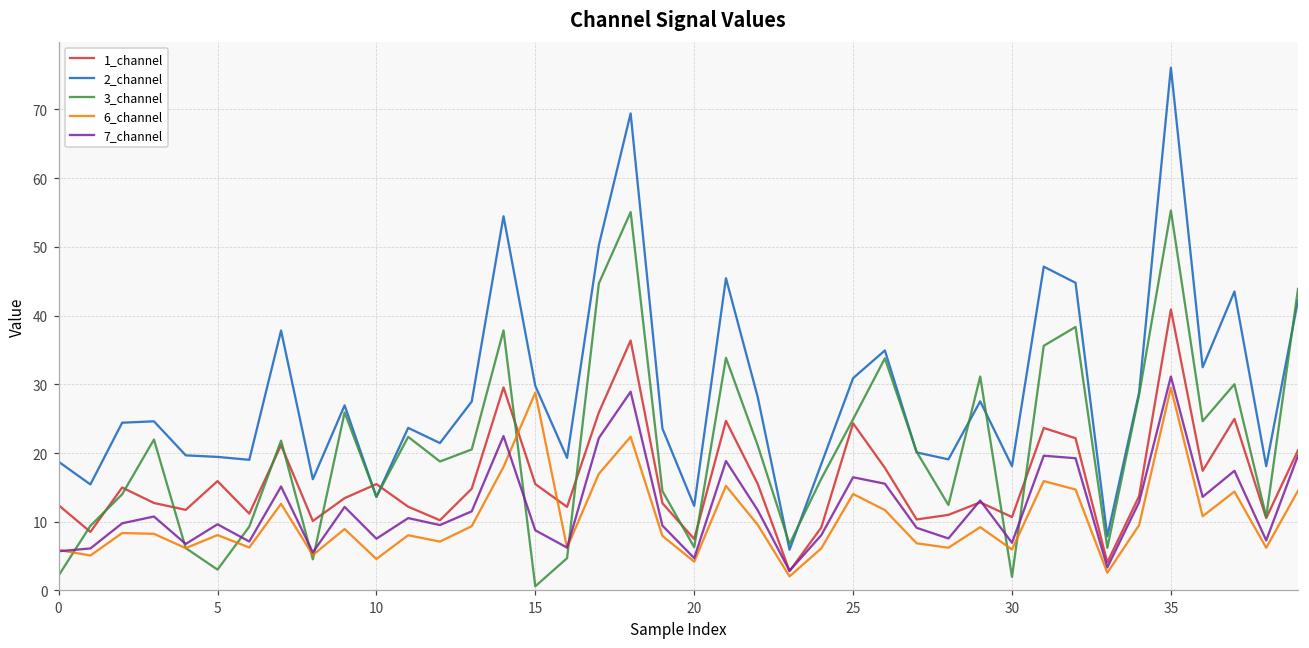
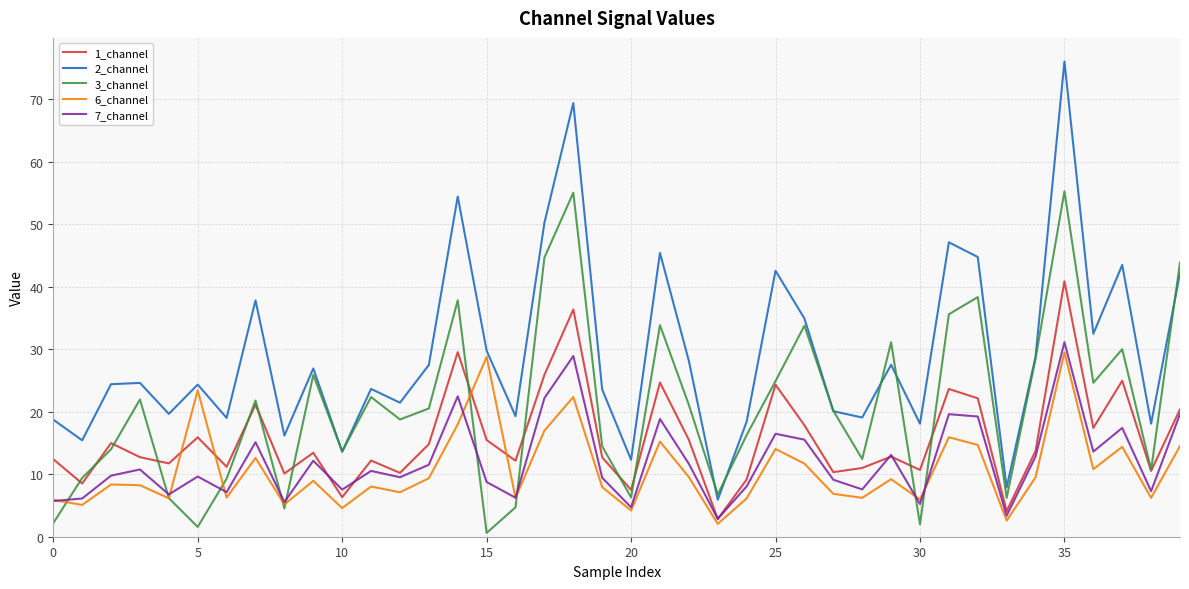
  {
    "1_channel": {
      "0": 12,
      "5": 16,
-     "10": 15,
+     "10": 6,
      "15": 15,
      "20": 7,
      "25": 24,
      "30": 11,
      "35": 41
    },
    "2_channel": {
      "0": 19,
-     "5": 19,
+     "5": 24,
      "15": 30,
      "20": 12,
-     "25": 31,
+     "25": 43,
      "30": 18,
      "35": 76
    },
    "3_channel": {
      "0": 2,
-     "5": 3,
+     "5": 2,
      "15": 1,
      "20": 6,
      "25": 25,
      "30": 2,
      "35": 55
    },
    "6_channel": {
-     "5": 8,
+     "5": 23,
      "10": 5,
      "15": 29,
      "20": 4,
      "25": 14,
      "30": 6,
      "35": 30
    },
    "7_channel": {
      "5": 10,
      "10": 8,
      "15": 9,
      "20": 5,
      "25": 16,
-     "30": 7,
+     "30": 5,
      "35": 31
    }
  }
